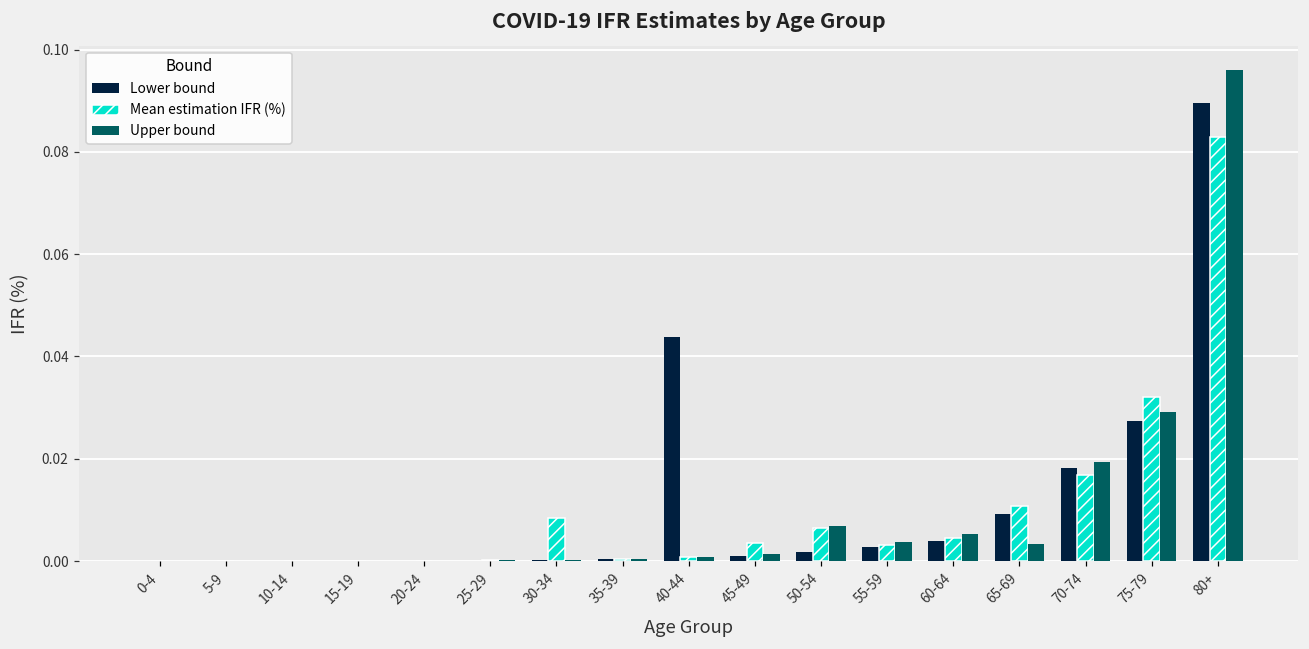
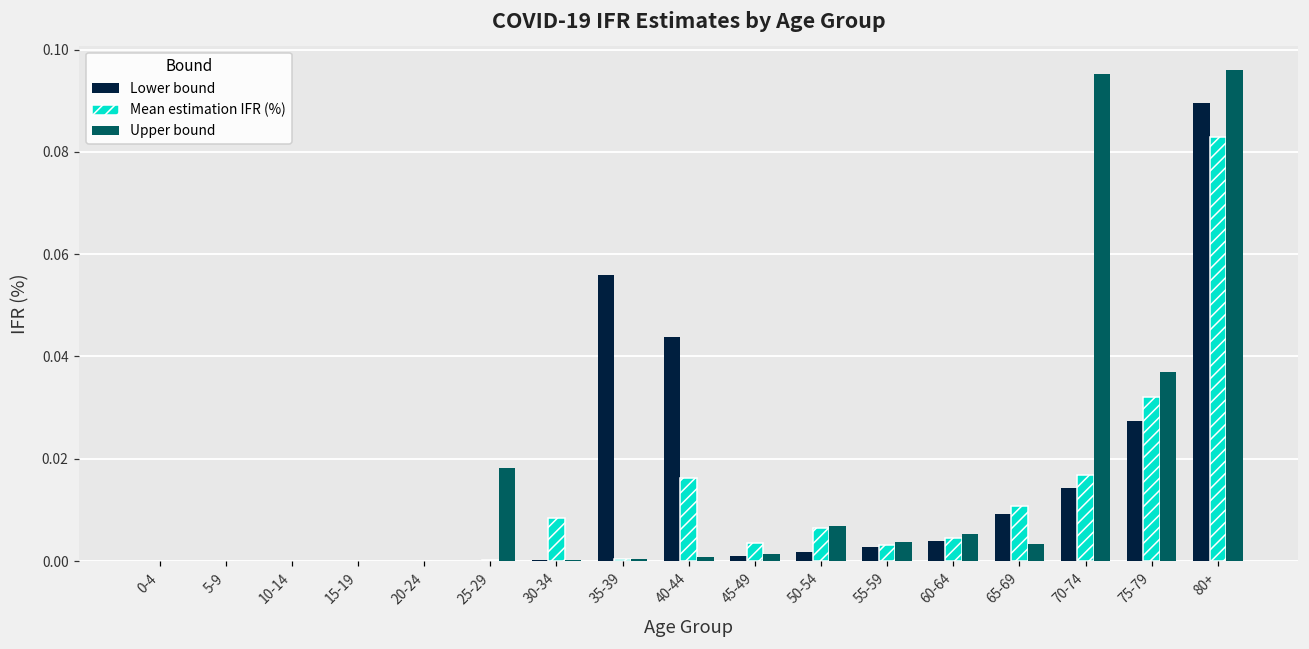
  {
    "Lower bound": {
-     "35-39": 0.000,
+     "35-39": 0.056,
      "40-44": 0.044,
      "45-49": 0.001,
      "50-54": 0.002,
      "55-59": 0.003,
      "60-64": 0.004,
      "65-69": 0.009,
-     "70-74": 0.018,
+     "70-74": 0.014,
      "75-79": 0.027,
      "80+": 0.090
    },
    "Mean estimation IFR (%)": {
      "30-34": 0.008,
-     "40-44": 0.001,
+     "40-44": 0.016,
      "45-49": 0.004,
      "50-54": 0.006,
      "55-59": 0.003,
      "60-64": 0.005,
      "65-69": 0.011,
      "70-74": 0.017,
      "75-79": 0.032,
      "80+": 0.083
    },
    "Upper bound": {
-     "25-29": 0.000,
+     "25-29": 0.018,
      "40-44": 0.001,
      "45-49": 0.001,
      "50-54": 0.007,
      "55-59": 0.004,
      "60-64": 0.005,
      "65-69": 0.003,
-     "70-74": 0.019,
-     "75-79": 0.029,
+     "70-74": 0.095,
+     "75-79": 0.037,
      "80+": 0.096
    }
  }
